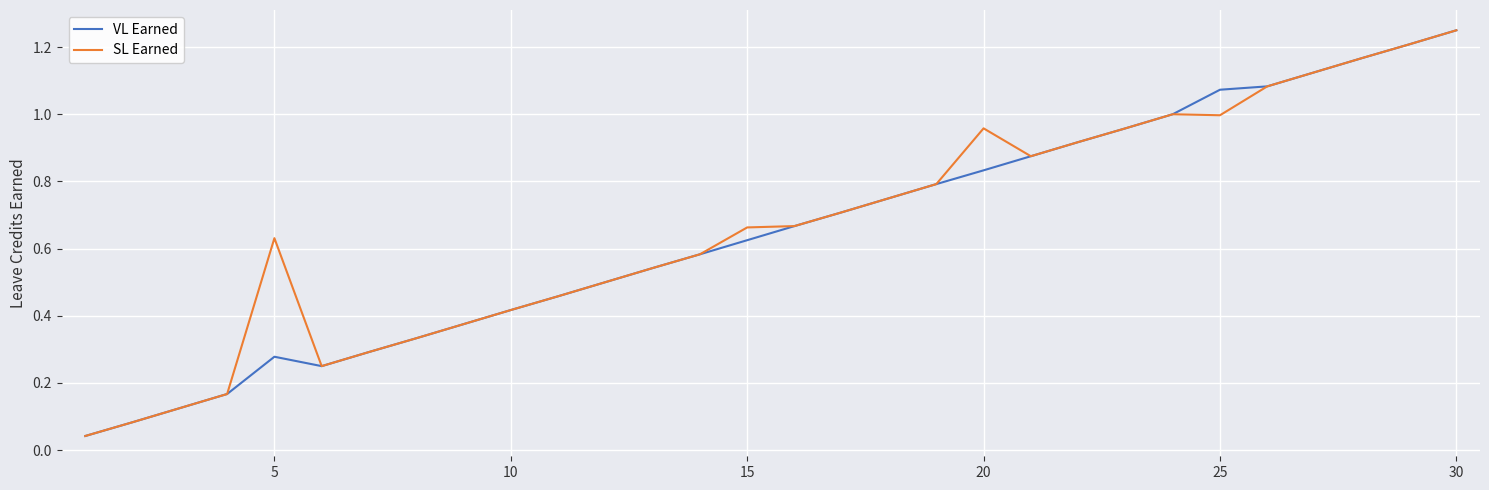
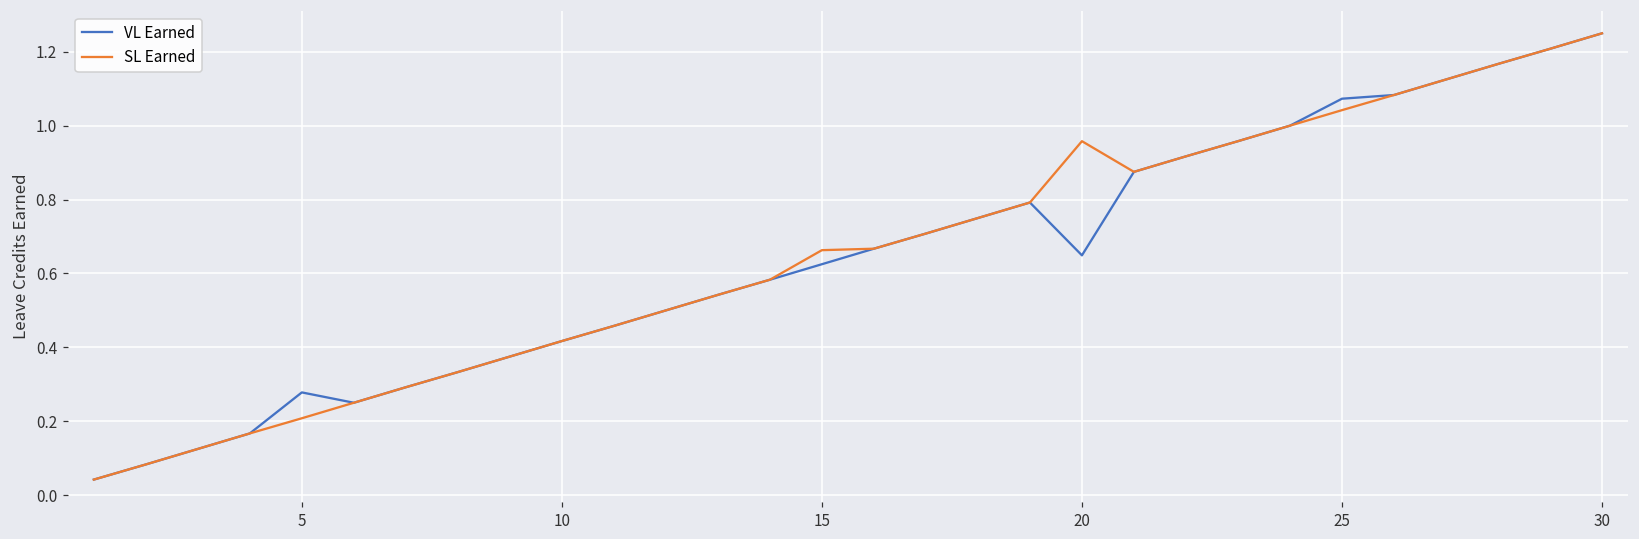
  {
    "VL Earned": {
      "5": 0.28,
      "15": 0.63,
-     "20": 0.83,
+     "20": 0.65,
      "25": 1.07
    },
    "SL Earned": {
-     "5": 0.63,
+     "5": 0.21,
      "15": 0.66,
      "20": 0.96,
-     "25": 1.00
+     "25": 1.04
    }
  }
